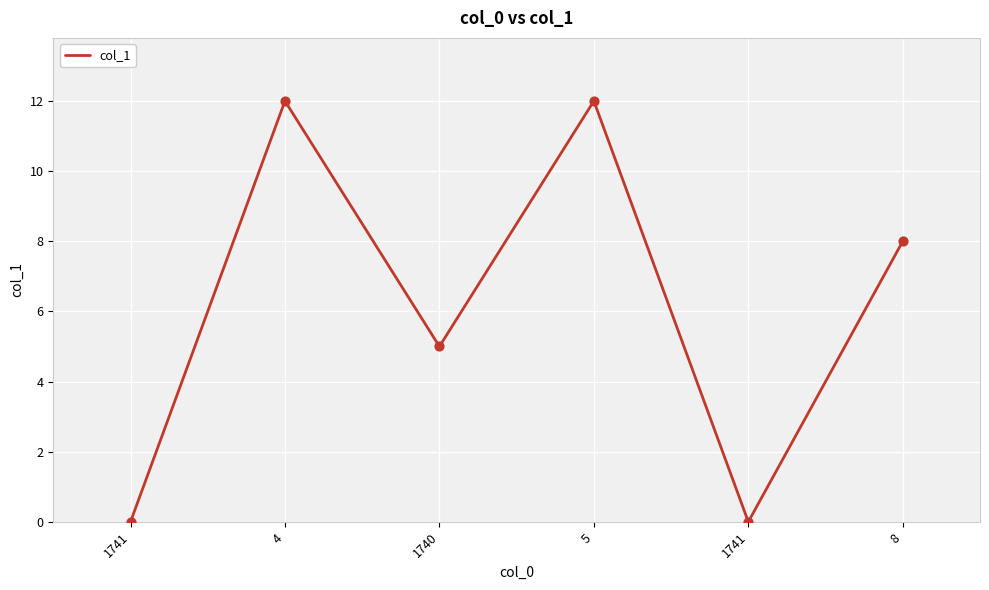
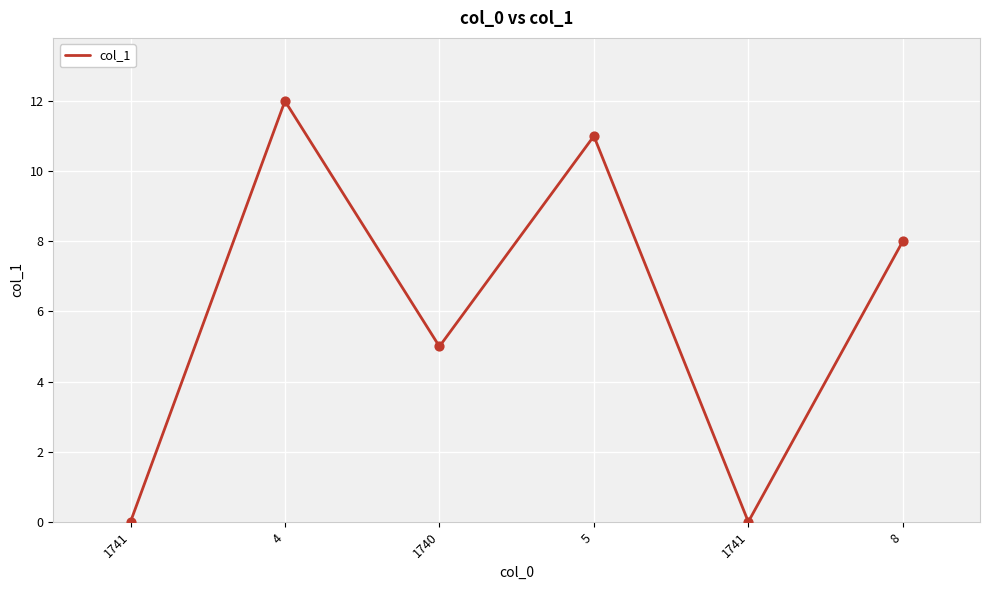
  {
    "4": 12,
    "1740": 5,
-   "5": 12,
+   "5": 11,
    "8": 8
  }
